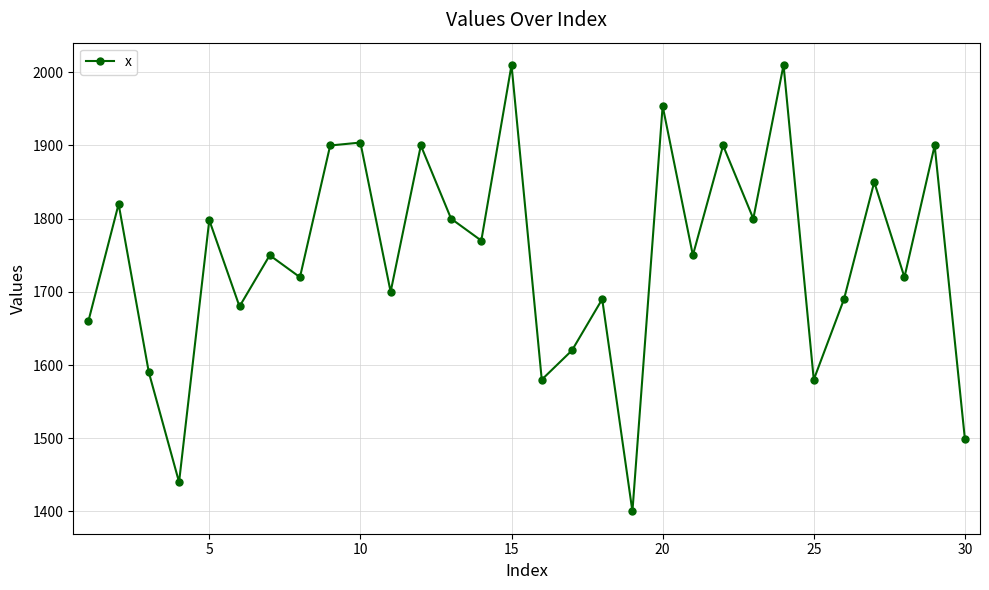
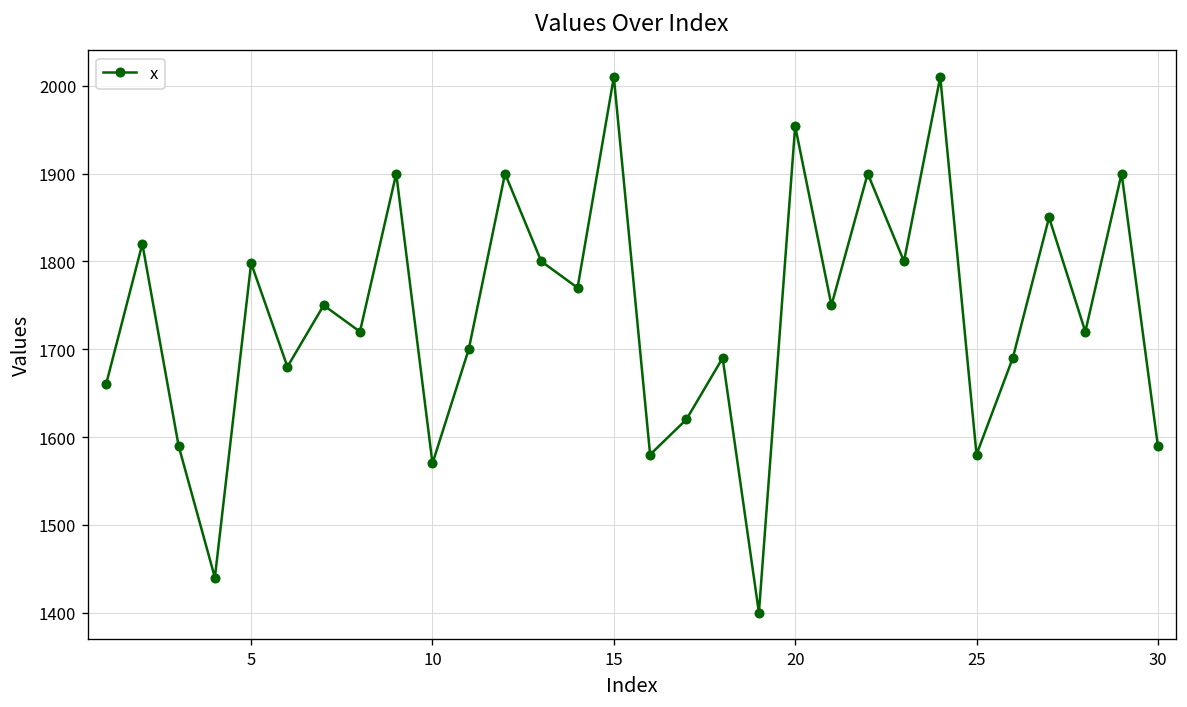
  {
    "5": 1800,
-   "10": 1900,
+   "10": 1570,
    "15": 2010,
    "20": 1950,
    "25": 1580,
-   "30": 1500
+   "30": 1590
  }
